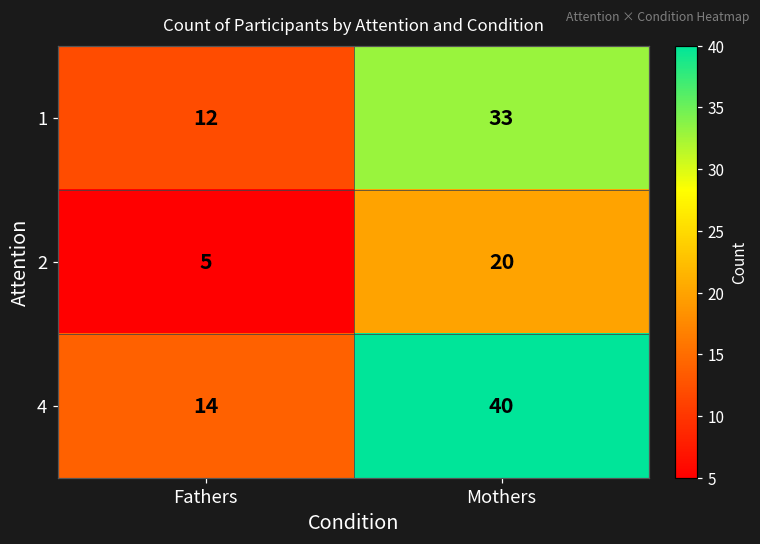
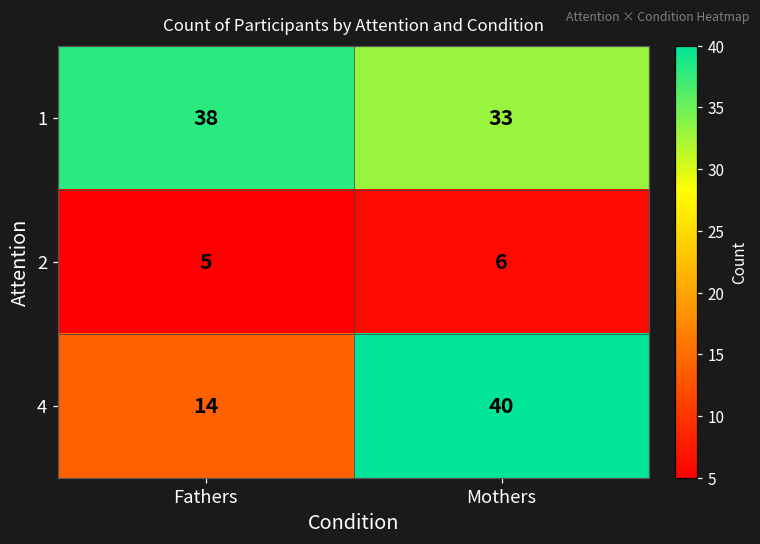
  {
    "1": {
-     "Fathers": 12,
+     "Fathers": 38,
      "Mothers": 33
    },
    "2": {
      "Fathers": 5,
-     "Mothers": 20
+     "Mothers": 6
    },
    "4": {
      "Fathers": 14,
      "Mothers": 40
    }
  }
